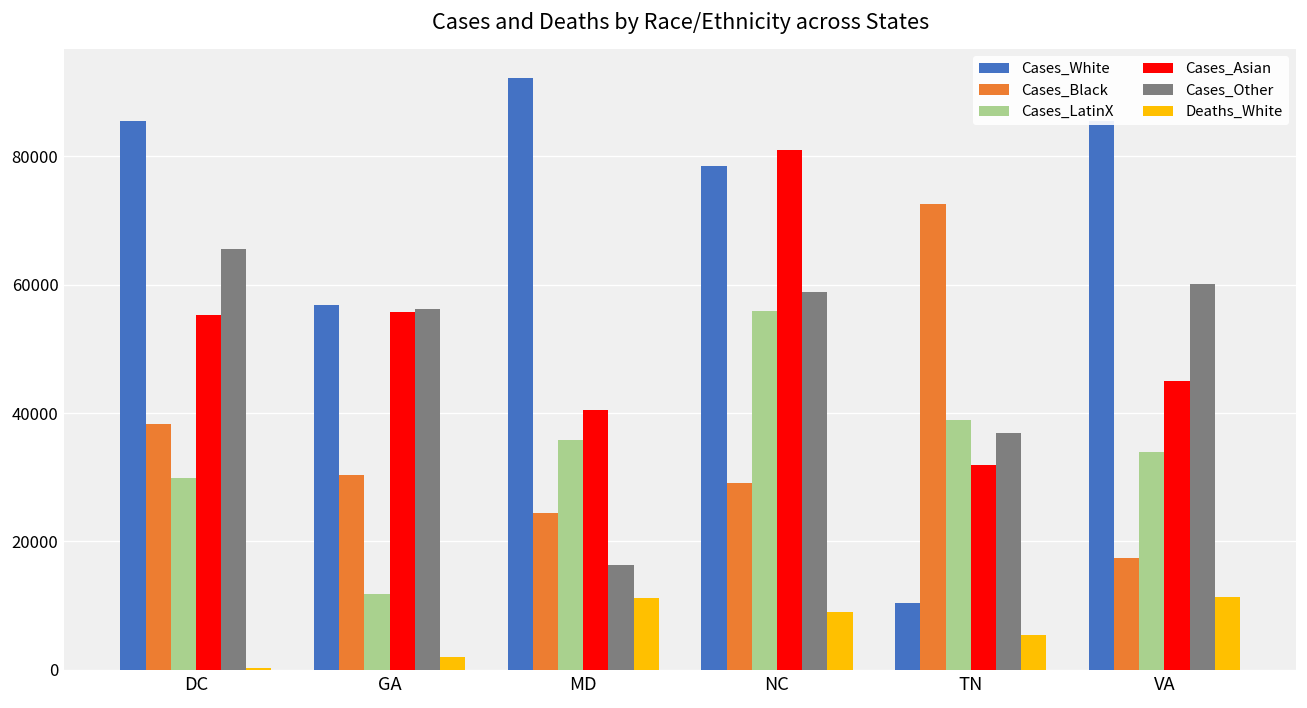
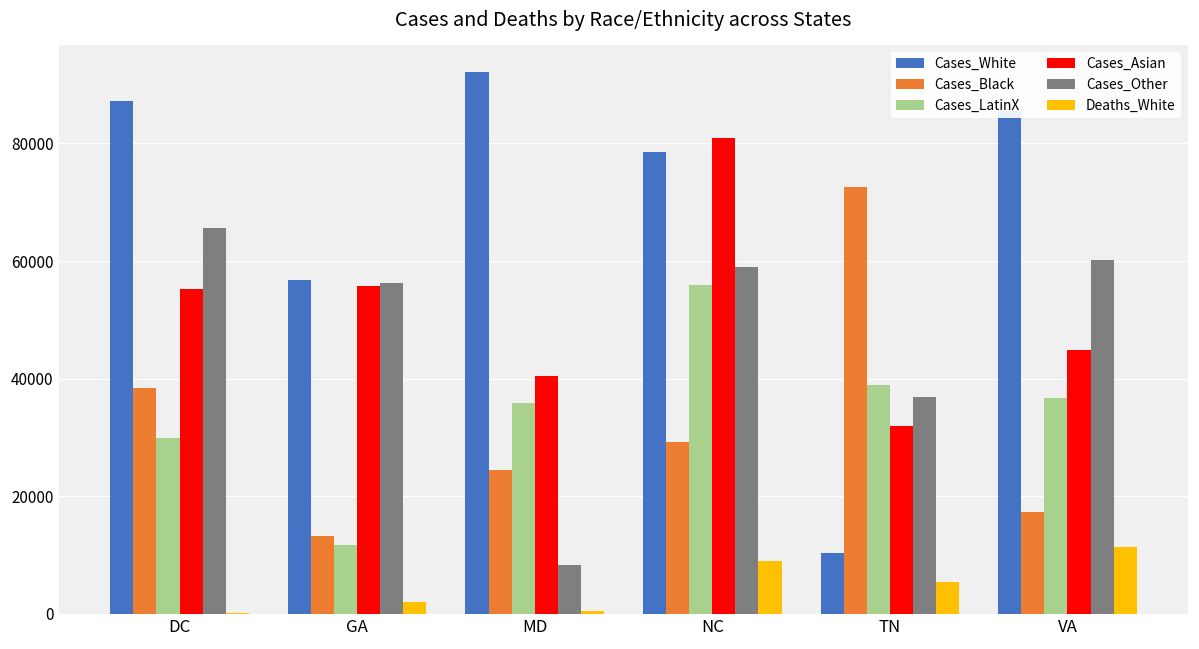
  {
    "Cases_White": {
-     "DC": 85000,
+     "DC": 87000,
      "GA": 57000,
      "MD": 92000,
      "NC": 78000,
      "TN": 10000
    },
    "Cases_Black": {
      "DC": 38000,
-     "GA": 30000,
+     "GA": 13000,
      "MD": 24000,
      "NC": 29000,
      "TN": 73000,
      "VA": 17000
    },
    "Cases_LatinX": {
      "DC": 30000,
      "GA": 12000,
      "MD": 36000,
      "NC": 56000,
      "TN": 39000,
-     "VA": 34000
+     "VA": 37000
    },
    "Cases_Asian": {
      "DC": 55000,
      "GA": 56000,
      "MD": 40000,
      "NC": 81000,
      "TN": 32000,
      "VA": 45000
    },
    "Cases_Other": {
      "DC": 66000,
      "GA": 56000,
-     "MD": 16000,
+     "MD": 8000,
      "NC": 59000,
      "TN": 37000,
      "VA": 60000
    },
    "Deaths_White": {
      "GA": 2000,
-     "MD": 11000,
+     "MD": 0,
      "NC": 9000,
      "TN": 5000,
      "VA": 11000
    }
  }
